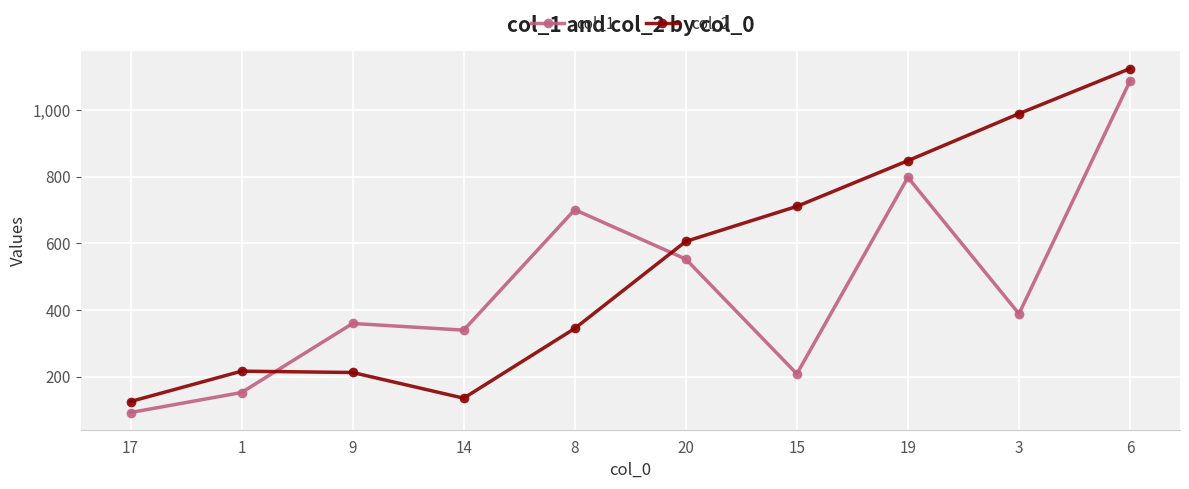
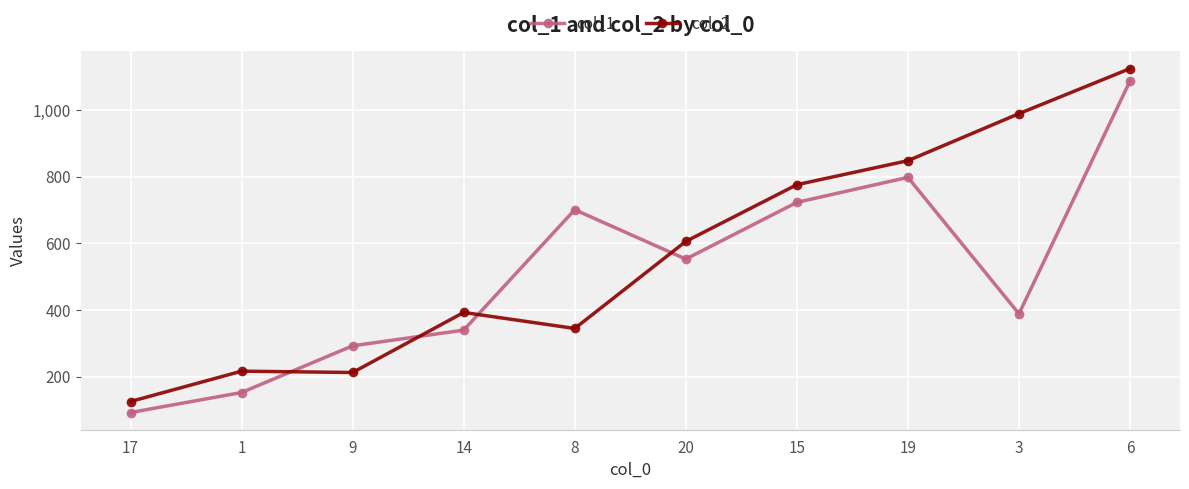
  {
    "col_1": {
      "17": "90",
      "1": "150",
-     "9": "360",
+     "9": "290",
      "14": "340",
      "8": "700",
      "20": "550",
-     "15": "210",
+     "15": "720",
      "19": "800",
      "3": "390",
      "6": "1,090"
    },
    "col_2": {
      "17": "130",
      "1": "220",
      "9": "210",
-     "14": "140",
+     "14": "390",
      "8": "350",
      "20": "610",
-     "15": "710",
+     "15": "780",
      "19": "850",
      "3": "990",
      "6": "1,120"
    }
  }
